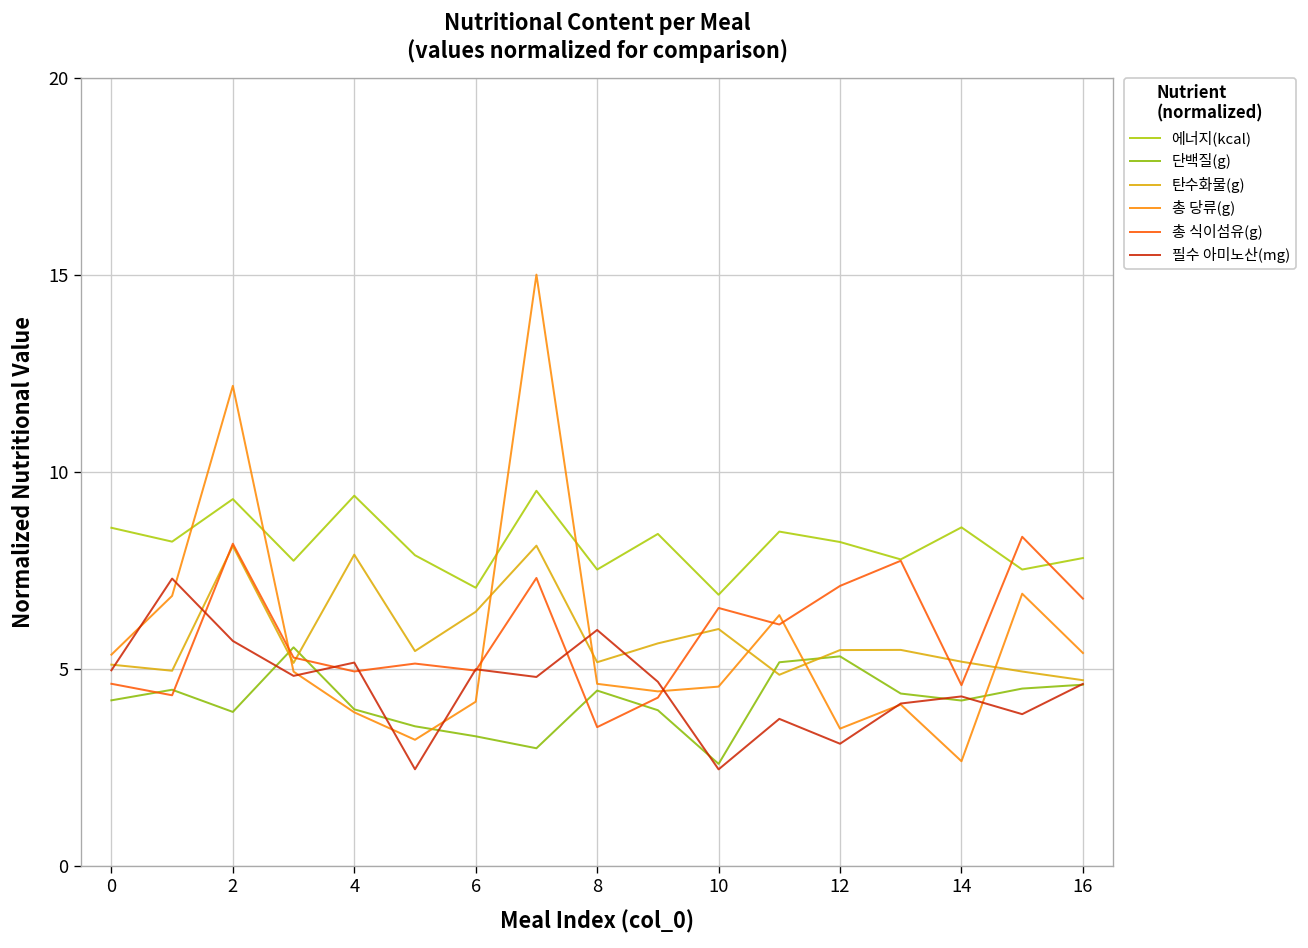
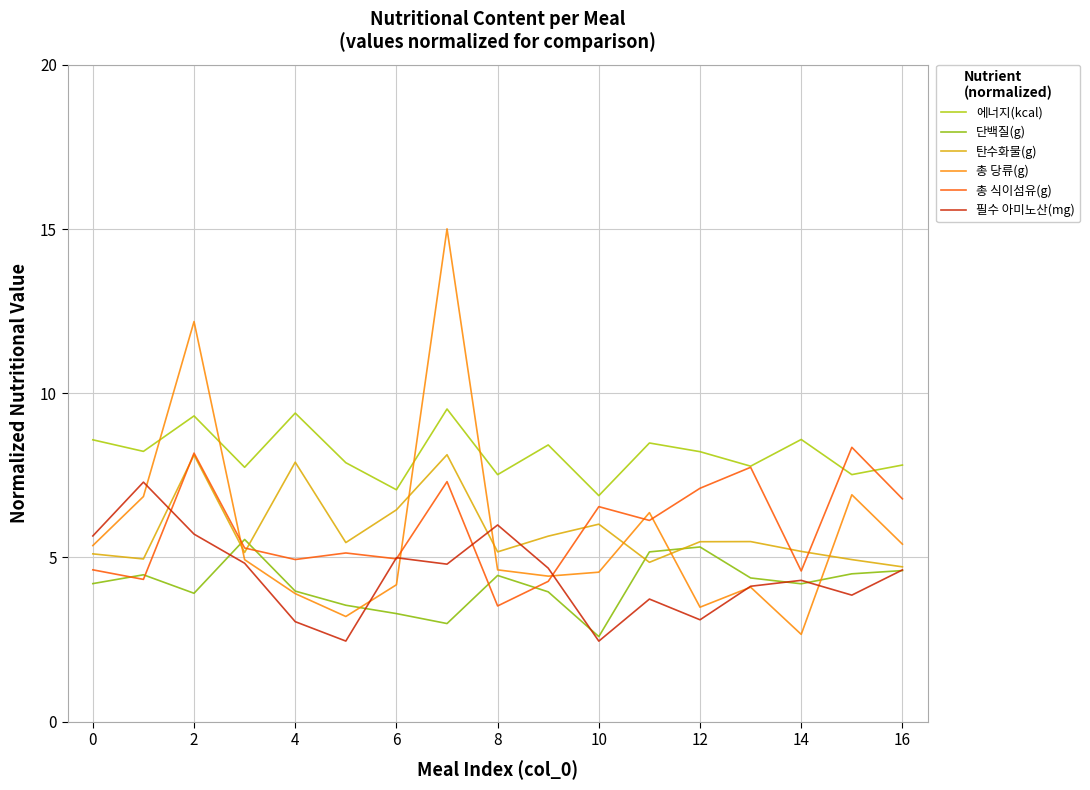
  {
    "필수 아미노산(mg)": {
-     "0": 5.0,
+     "0": 5.7,
      "2": 5.7,
-     "4": 5.2,
+     "4": 3.0,
      "8": 6.0,
      "10": 2.5,
      "12": 3.1,
      "14": 4.3
    }
  }
